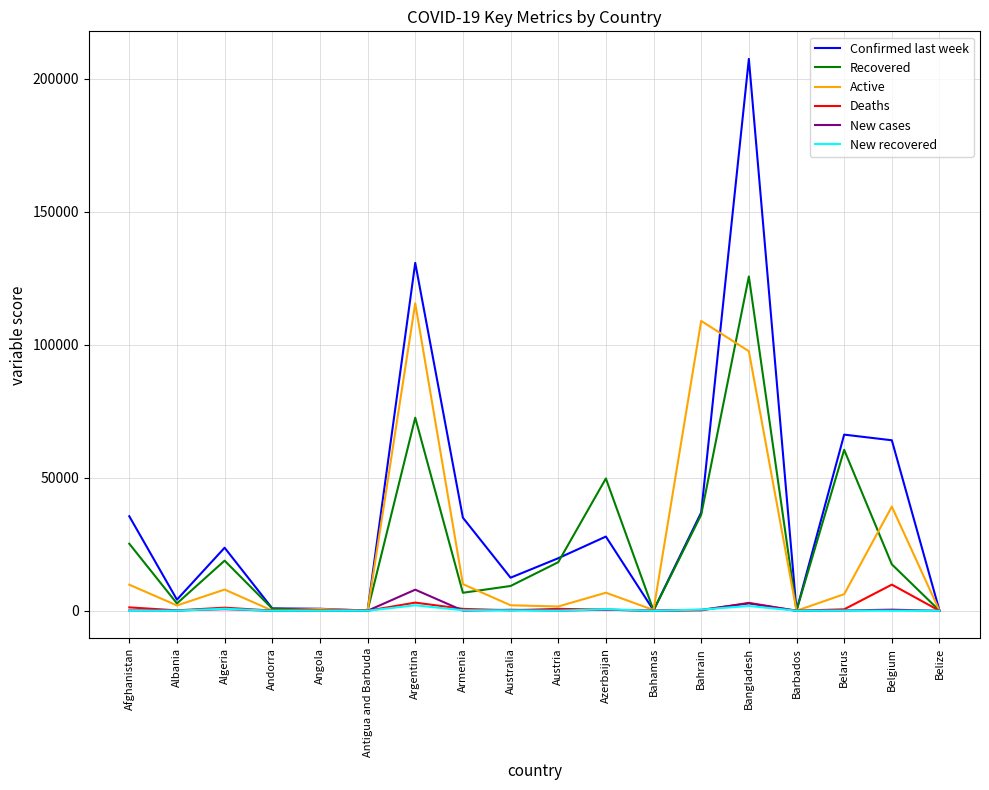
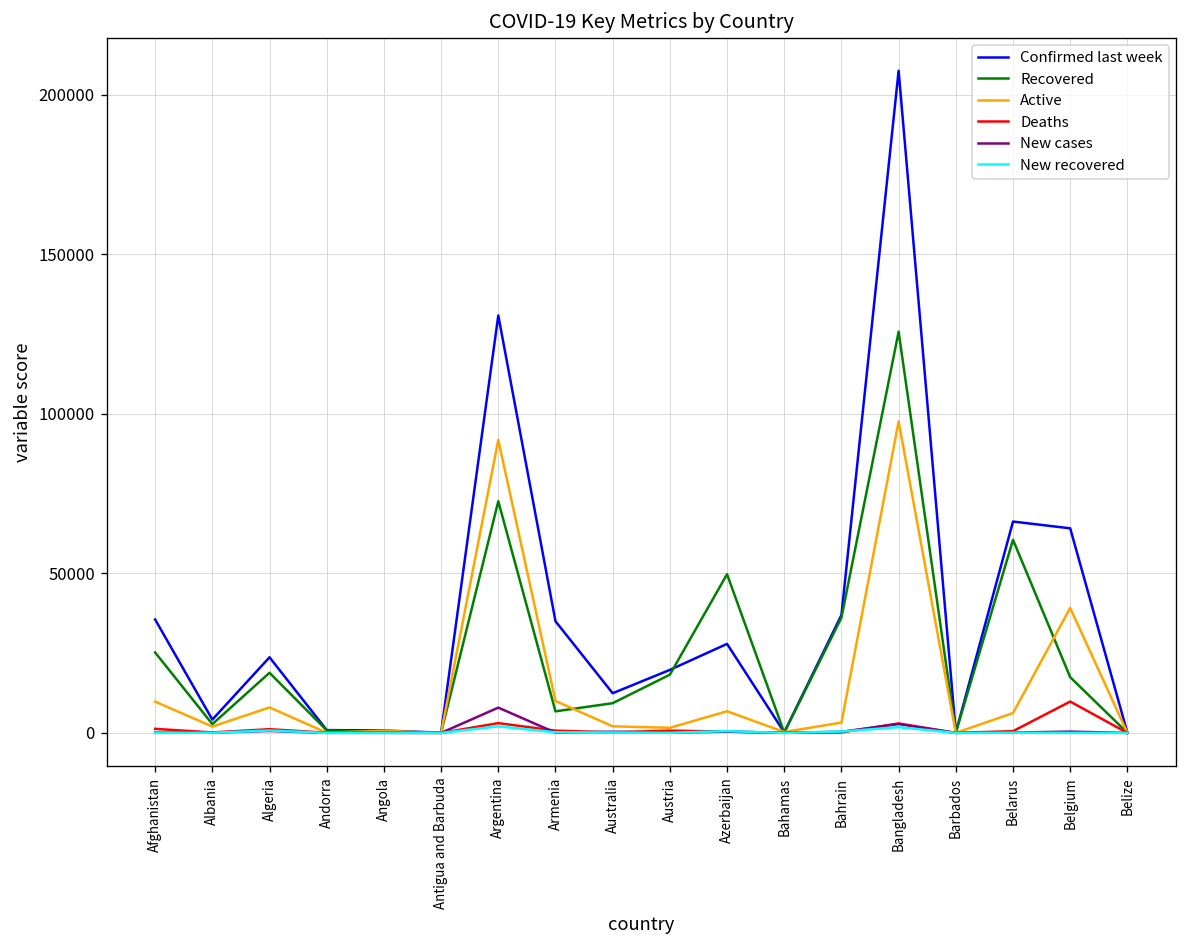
  {
    "Confirmed last week": {
      "Afghanistan": 36000,
      "Albania": 4000,
      "Algeria": 24000,
      "Argentina": 131000,
      "Armenia": 35000,
      "Australia": 12000,
      "Austria": 20000,
      "Azerbaijan": 28000,
      "Bangladesh": 207000,
      "Belarus": 66000,
      "Belgium": 64000
    },
    "Recovered": {
      "Afghanistan": 25000,
      "Algeria": 19000,
      "Argentina": 73000,
      "Armenia": 7000,
      "Australia": 9000,
      "Austria": 18000,
      "Azerbaijan": 50000,
      "Bangladesh": 126000,
      "Belarus": 60000,
      "Belgium": 17000
    },
    "Active": {
      "Afghanistan": 10000,
      "Algeria": 8000,
-     "Argentina": 116000,
+     "Argentina": 92000,
      "Armenia": 10000,
      "Australia": 2000,
      "Azerbaijan": 7000,
-     "Bahrain": 109000,
+     "Bahrain": 3000,
      "Bangladesh": 98000,
      "Belarus": 6000,
      "Belgium": 39000
    },
    "Deaths": {
      "Afghanistan": 1000,
      "Argentina": 3000,
      "Belgium": 10000
    },
    "New cases": {
      "Argentina": 8000
    },
    "New recovered": {
      "Argentina": 2000,
      "Bangladesh": 2000
    }
  }
